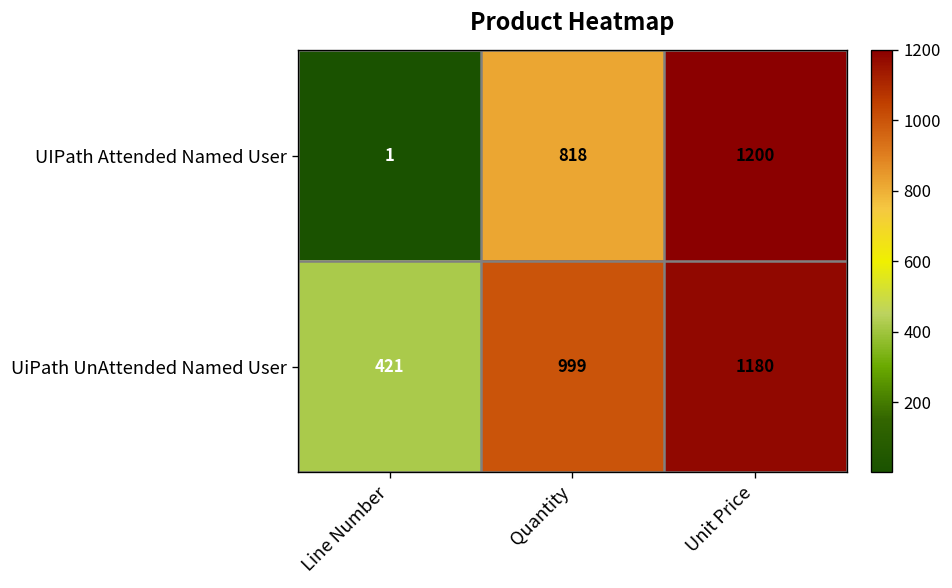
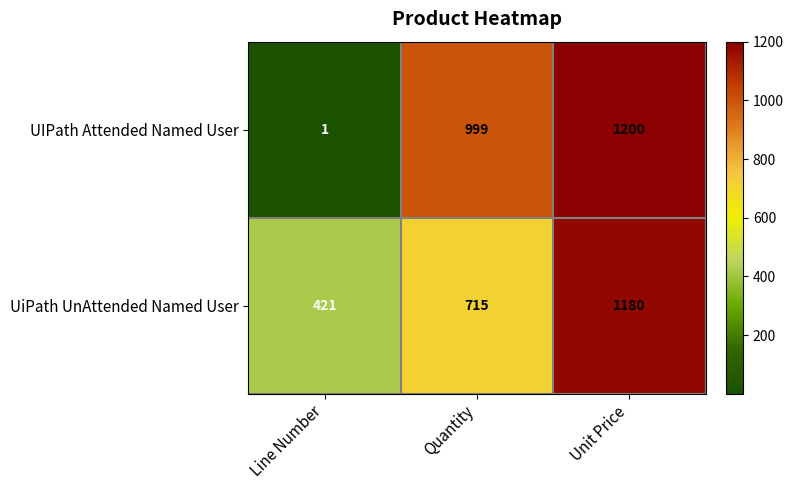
  {
    "UIPath Attended Named User": {
      "Line Number": 1,
-     "Quantity": 818,
+     "Quantity": 999,
      "Unit Price": 1200
    },
    "UiPath UnAttended Named User": {
      "Line Number": 421,
-     "Quantity": 999,
+     "Quantity": 715,
      "Unit Price": 1180
    }
  }
